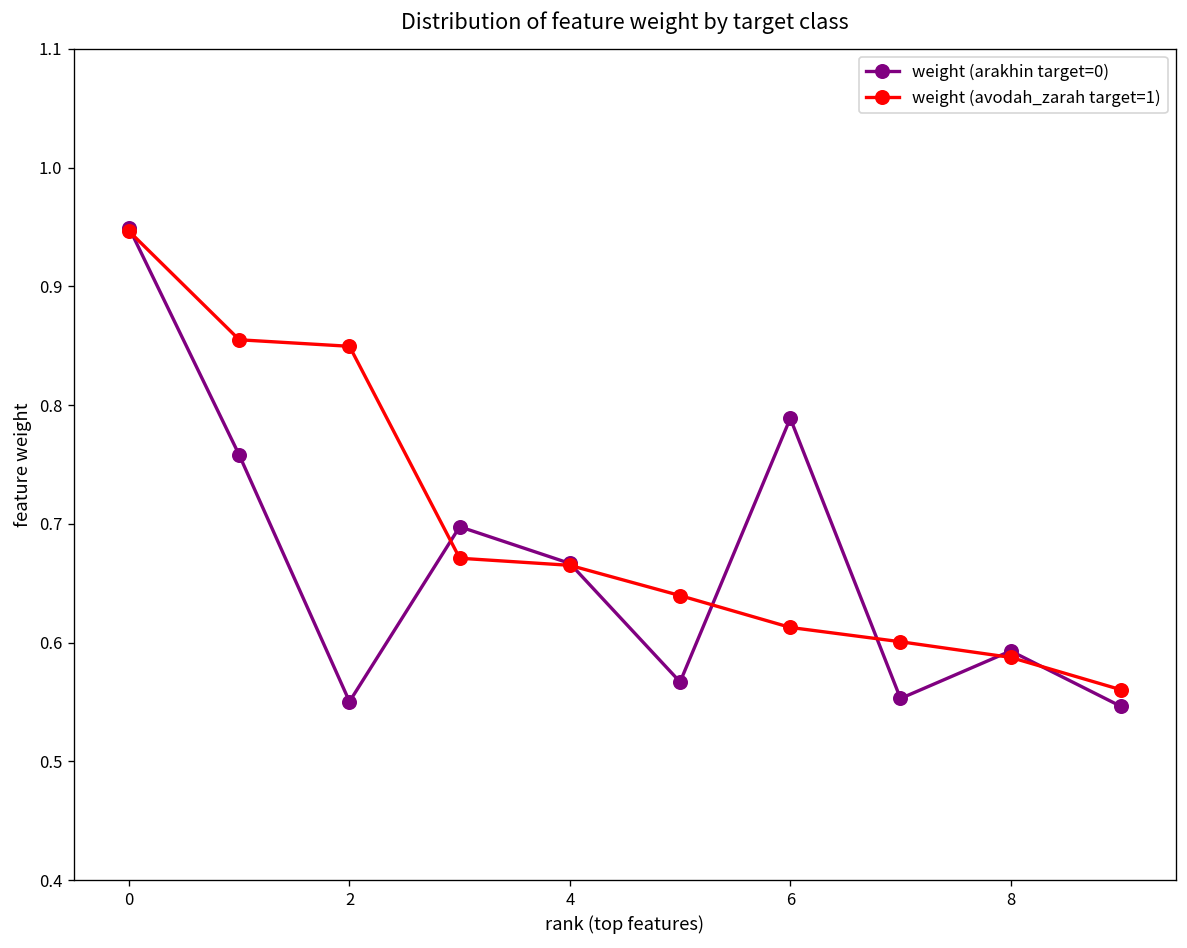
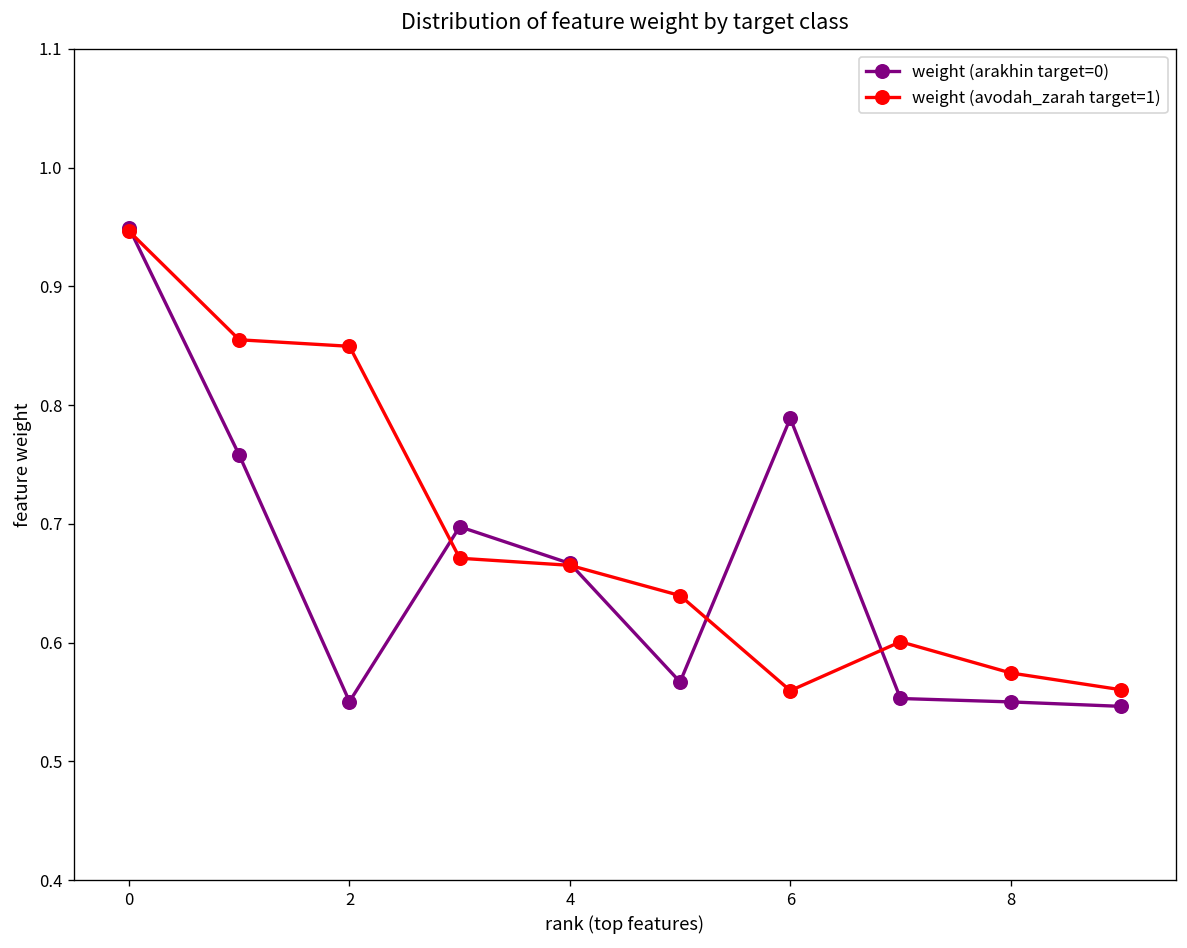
  {
    "weight (arakhin target=0)": {
      "0": 0.95,
      "2": 0.55,
      "6": 0.79,
-     "8": 0.59
+     "8": 0.55
    },
    "weight (avodah_zarah target=1)": {
      "0": 0.95,
      "2": 0.85,
-     "6": 0.61,
-     "8": 0.59
+     "6": 0.56,
+     "8": 0.57
    }
  }
